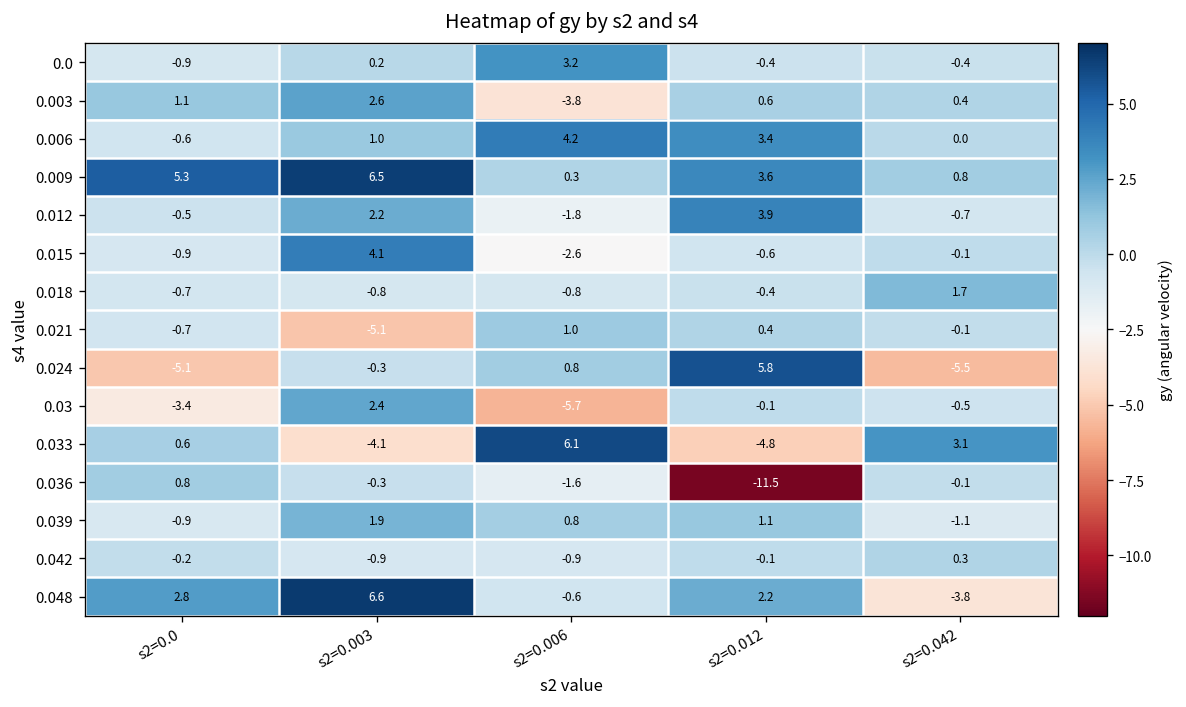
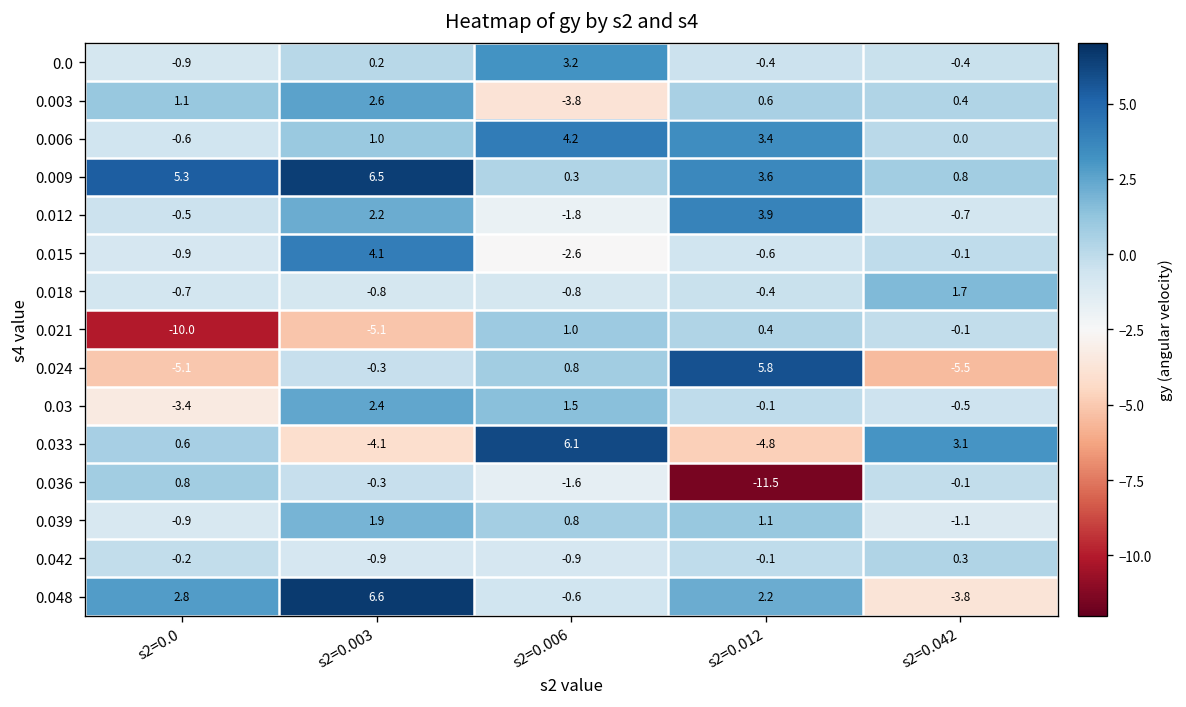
  {
    "0.0": {
      "s2=0.0": -0.9,
      "s2=0.003": 0.2,
      "s2=0.006": 3.2,
      "s2=0.012": -0.4,
      "s2=0.042": -0.4
    },
    "0.003": {
      "s2=0.0": 1.1,
      "s2=0.003": 2.6,
      "s2=0.006": -3.8,
      "s2=0.012": 0.6,
      "s2=0.042": 0.4
    },
    "0.006": {
      "s2=0.0": -0.6,
      "s2=0.003": 1.0,
      "s2=0.006": 4.2,
      "s2=0.012": 3.4,
      "s2=0.042": 0.0
    },
    "0.009": {
      "s2=0.0": 5.3,
      "s2=0.003": 6.5,
      "s2=0.006": 0.3,
      "s2=0.012": 3.6,
      "s2=0.042": 0.8
    },
    "0.012": {
      "s2=0.0": -0.5,
      "s2=0.003": 2.2,
      "s2=0.006": -1.8,
      "s2=0.012": 3.9,
      "s2=0.042": -0.7
    },
    "0.015": {
      "s2=0.0": -0.9,
      "s2=0.003": 4.1,
      "s2=0.006": -2.6,
      "s2=0.012": -0.6,
      "s2=0.042": -0.1
    },
    "0.018": {
      "s2=0.0": -0.7,
      "s2=0.003": -0.8,
      "s2=0.006": -0.8,
      "s2=0.012": -0.4,
      "s2=0.042": 1.7
    },
    "0.021": {
-     "s2=0.0": -0.7,
+     "s2=0.0": -10.0,
      "s2=0.003": -5.1,
      "s2=0.006": 1.0,
      "s2=0.012": 0.4,
      "s2=0.042": -0.1
    },
    "0.024": {
      "s2=0.0": -5.1,
      "s2=0.003": -0.3,
      "s2=0.006": 0.8,
      "s2=0.012": 5.8,
      "s2=0.042": -5.5
    },
    "0.03": {
      "s2=0.0": -3.4,
      "s2=0.003": 2.4,
-     "s2=0.006": -5.7,
+     "s2=0.006": 1.5,
      "s2=0.012": -0.1,
      "s2=0.042": -0.5
    },
    "0.033": {
      "s2=0.0": 0.6,
      "s2=0.003": -4.1,
      "s2=0.006": 6.1,
      "s2=0.012": -4.8,
      "s2=0.042": 3.1
    },
    "0.036": {
      "s2=0.0": 0.8,
      "s2=0.003": -0.3,
      "s2=0.006": -1.6,
      "s2=0.012": -11.5,
      "s2=0.042": -0.1
    },
    "0.039": {
      "s2=0.0": -0.9,
      "s2=0.003": 1.9,
      "s2=0.006": 0.8,
      "s2=0.012": 1.1,
      "s2=0.042": -1.1
    },
    "0.042": {
      "s2=0.0": -0.2,
      "s2=0.003": -0.9,
      "s2=0.006": -0.9,
      "s2=0.012": -0.1,
      "s2=0.042": 0.3
    },
    "0.048": {
      "s2=0.0": 2.8,
      "s2=0.003": 6.6,
      "s2=0.006": -0.6,
      "s2=0.012": 2.2,
      "s2=0.042": -3.8
    }
  }
